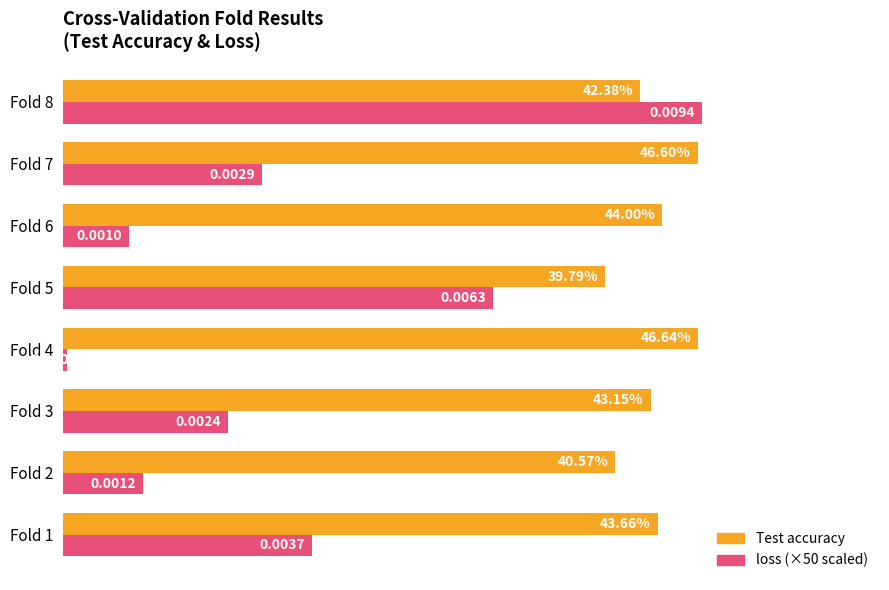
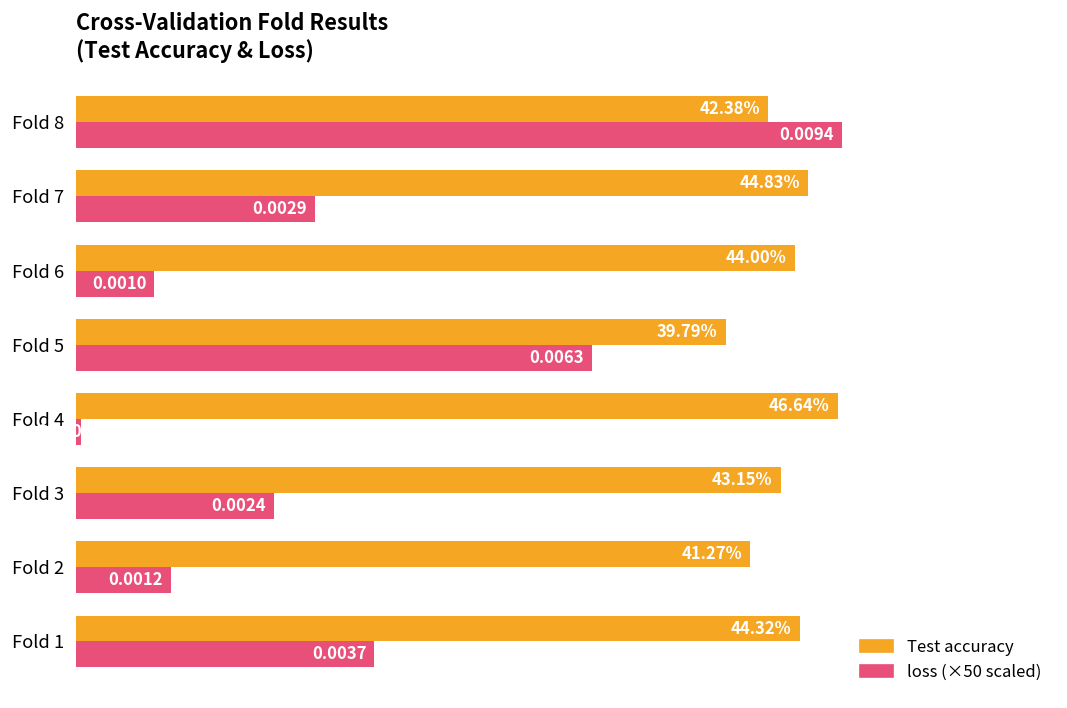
  {
    "Test accuracy": {
      "Fold 8": "42.38%",
-     "Fold 7": "46.60%",
+     "Fold 7": "44.83%",
      "Fold 6": "44.00%",
      "Fold 5": "39.79%",
      "Fold 4": "46.64%",
      "Fold 3": "43.15%",
-     "Fold 2": "40.57%",
-     "Fold 1": "43.66%"
+     "Fold 2": "41.27%",
+     "Fold 1": "44.32%"
    }
  }
